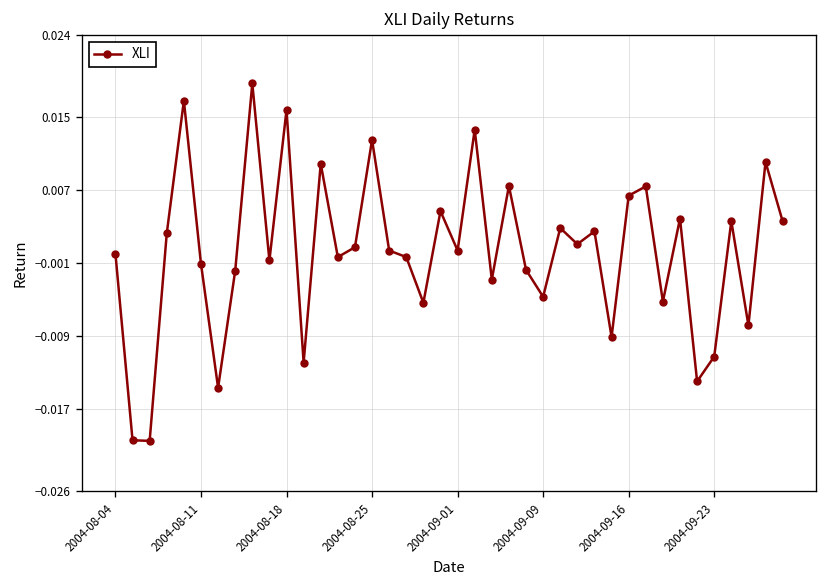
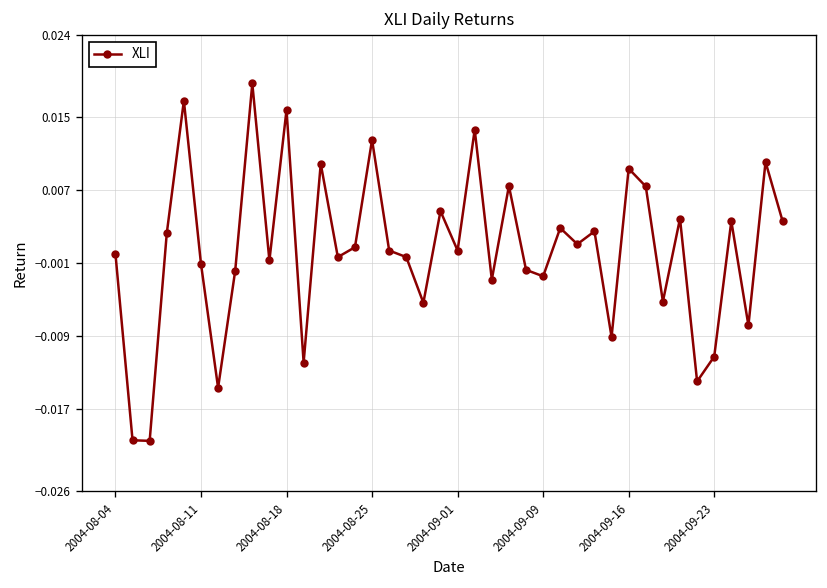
  {
    "2004-08-04": 0.000,
    "2004-08-11": -0.001,
    "2004-08-18": 0.016,
    "2004-08-25": 0.013,
    "2004-09-01": 0.000,
-   "2004-09-09": -0.005,
-   "2004-09-16": 0.006,
+   "2004-09-09": -0.002,
+   "2004-09-16": 0.009,
    "2004-09-23": -0.011
  }
